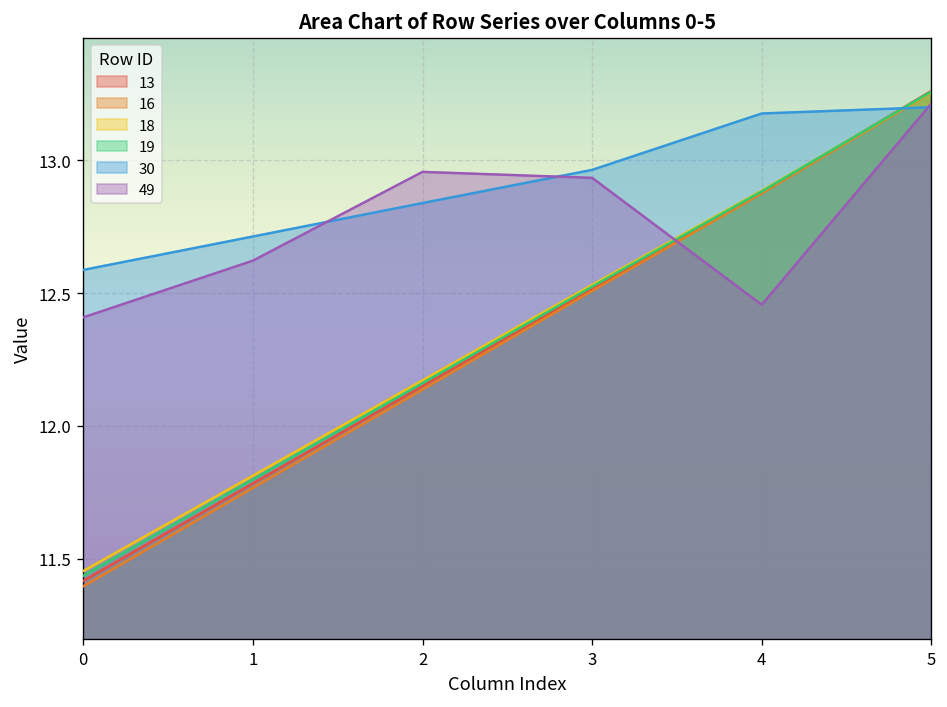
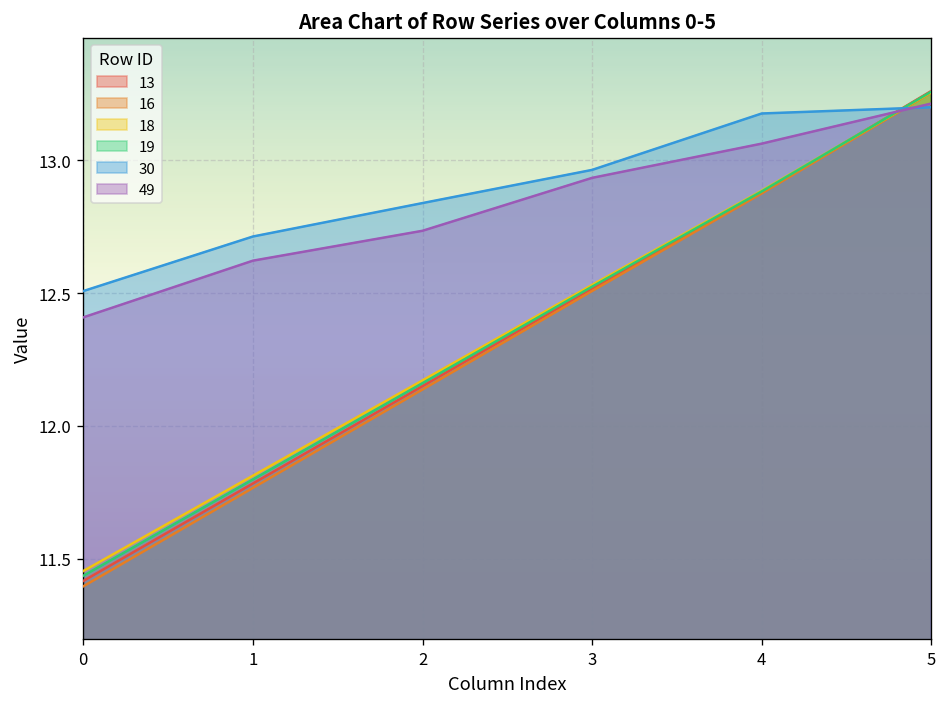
  {
    "19": {
      "0": 11.44,
      "1": 11.80
    },
    "30": {
-     "0": 12.59,
+     "0": 12.51,
      "1": 12.71,
      "2": 12.84,
      "3": 12.96,
      "4": 13.18,
      "5": 13.20
    },
    "49": {
      "0": 12.41,
      "1": 12.62,
-     "2": 12.96,
+     "2": 12.73,
      "3": 12.93,
-     "4": 12.46,
+     "4": 13.06,
      "5": 13.21
    }
  }
